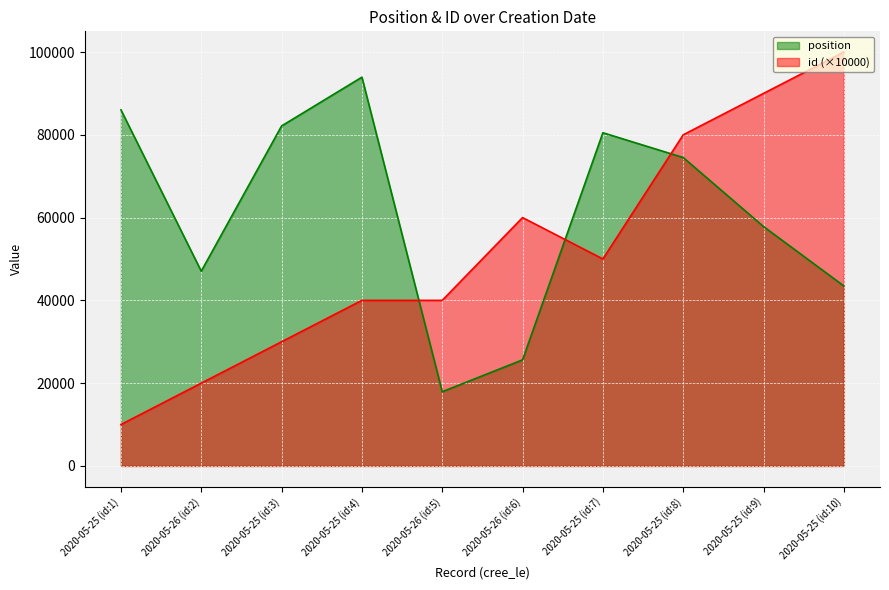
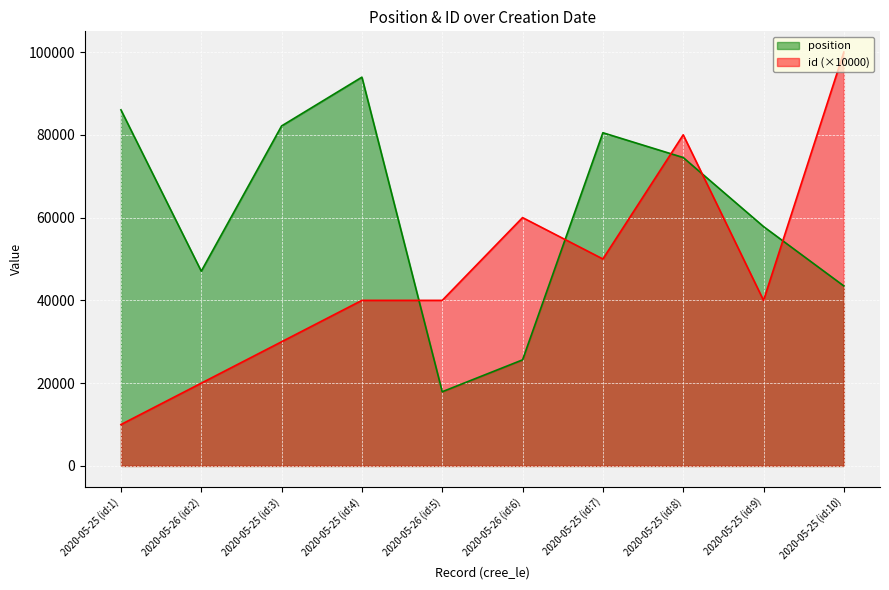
  {
    "position": {
      "2020-05-25 (id:1)": 86000,
      "2020-05-26 (id:2)": 47000,
      "2020-05-25 (id:3)": 82000,
      "2020-05-25 (id:4)": 94000,
      "2020-05-26 (id:5)": 18000,
      "2020-05-26 (id:6)": 26000,
      "2020-05-25 (id:7)": 81000,
      "2020-05-25 (id:8)": 75000,
      "2020-05-25 (id:9)": 58000,
      "2020-05-25 (id:10)": 43000
    },
    "id (×10000)": {
      "2020-05-25 (id:1)": 10000,
      "2020-05-26 (id:2)": 20000,
      "2020-05-25 (id:3)": 30000,
      "2020-05-25 (id:4)": 40000,
      "2020-05-26 (id:5)": 40000,
      "2020-05-26 (id:6)": 60000,
      "2020-05-25 (id:7)": 50000,
      "2020-05-25 (id:8)": 80000,
-     "2020-05-25 (id:9)": 90000
+     "2020-05-25 (id:9)": 40000
    }
  }
